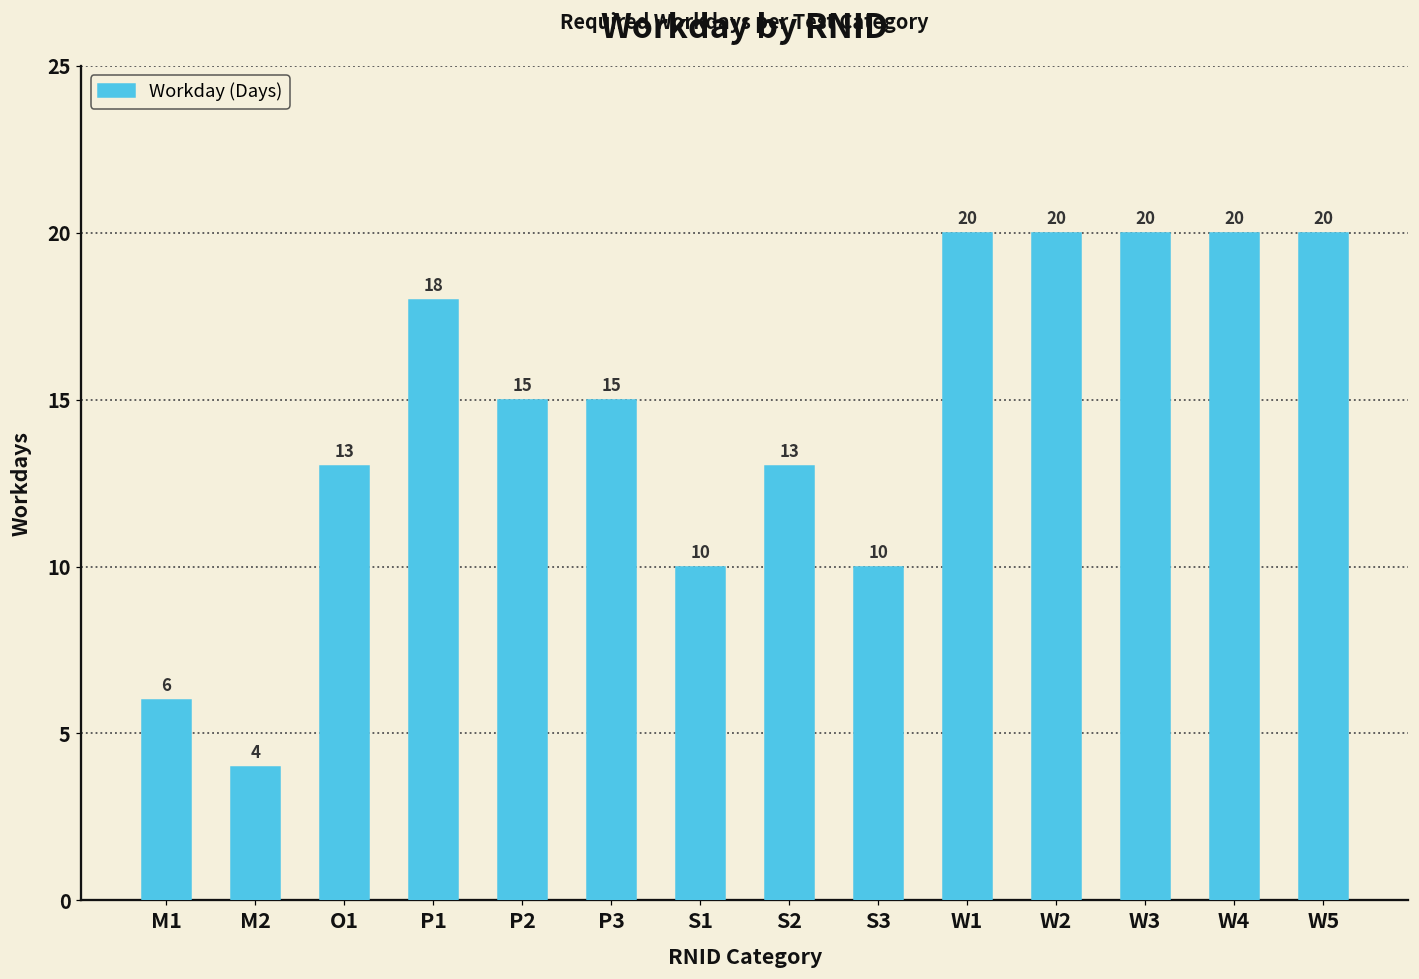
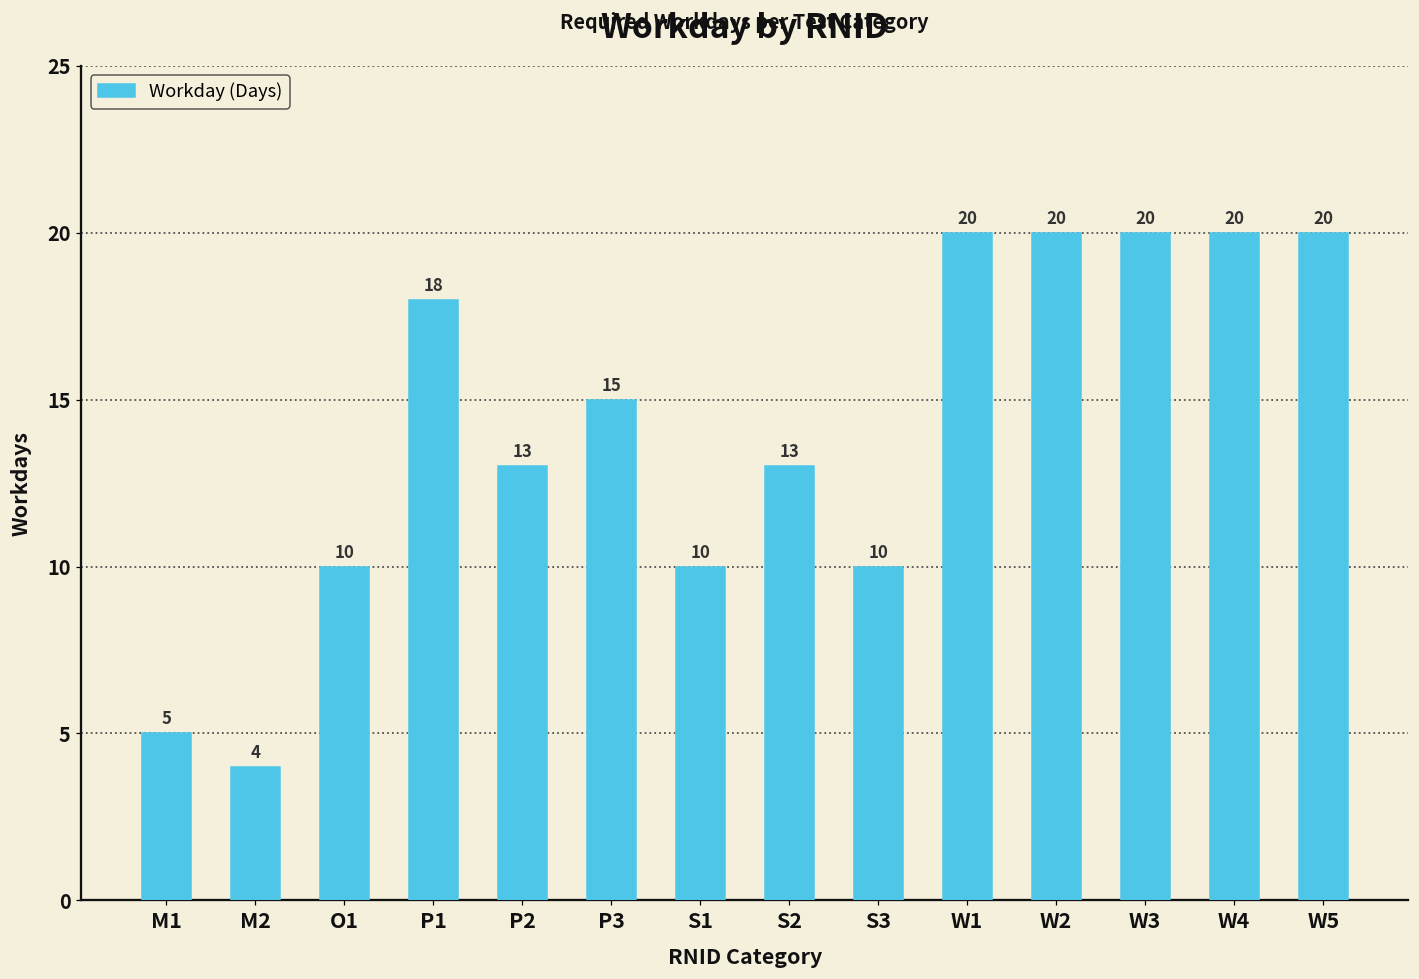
  {
-   "M1": 6,
+   "M1": 5,
    "M2": 4,
-   "O1": 13,
+   "O1": 10,
    "P1": 18,
-   "P2": 15,
+   "P2": 13,
    "P3": 15,
    "S1": 10,
    "S2": 13,
    "S3": 10,
    "W1": 20,
    "W2": 20,
    "W3": 20,
    "W4": 20,
    "W5": 20
  }
